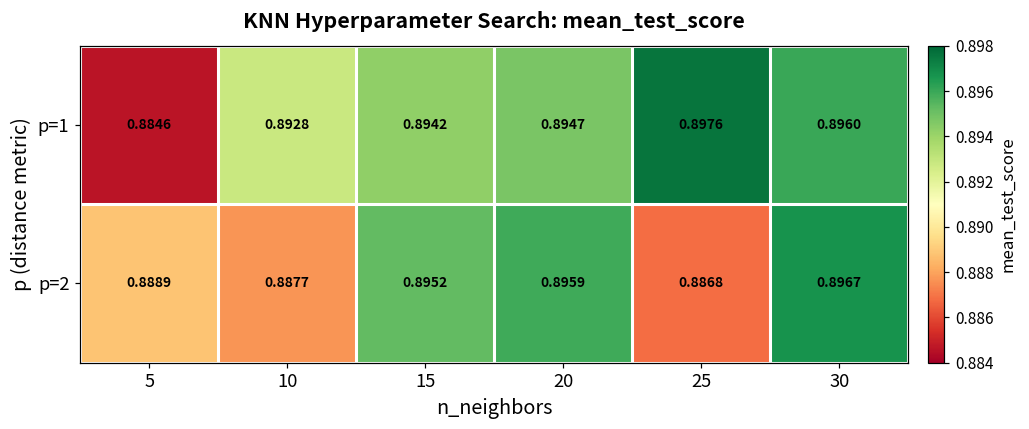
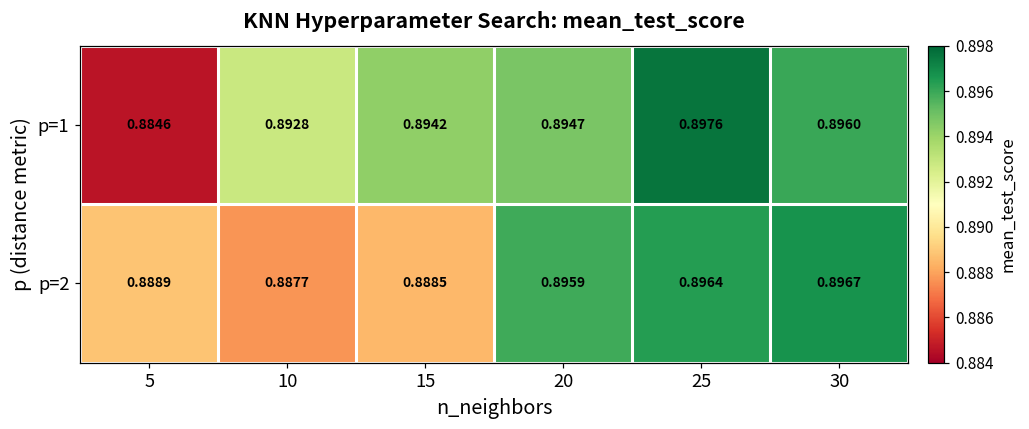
  {
    "p=1": {
      "5": 0.8846,
      "10": 0.8928,
      "15": 0.8942,
      "20": 0.8947,
      "25": 0.8976,
      "30": 0.8960
    },
    "p=2": {
      "5": 0.8889,
      "10": 0.8877,
-     "15": 0.8952,
+     "15": 0.8885,
      "20": 0.8959,
-     "25": 0.8868,
+     "25": 0.8964,
      "30": 0.8967
    }
  }
